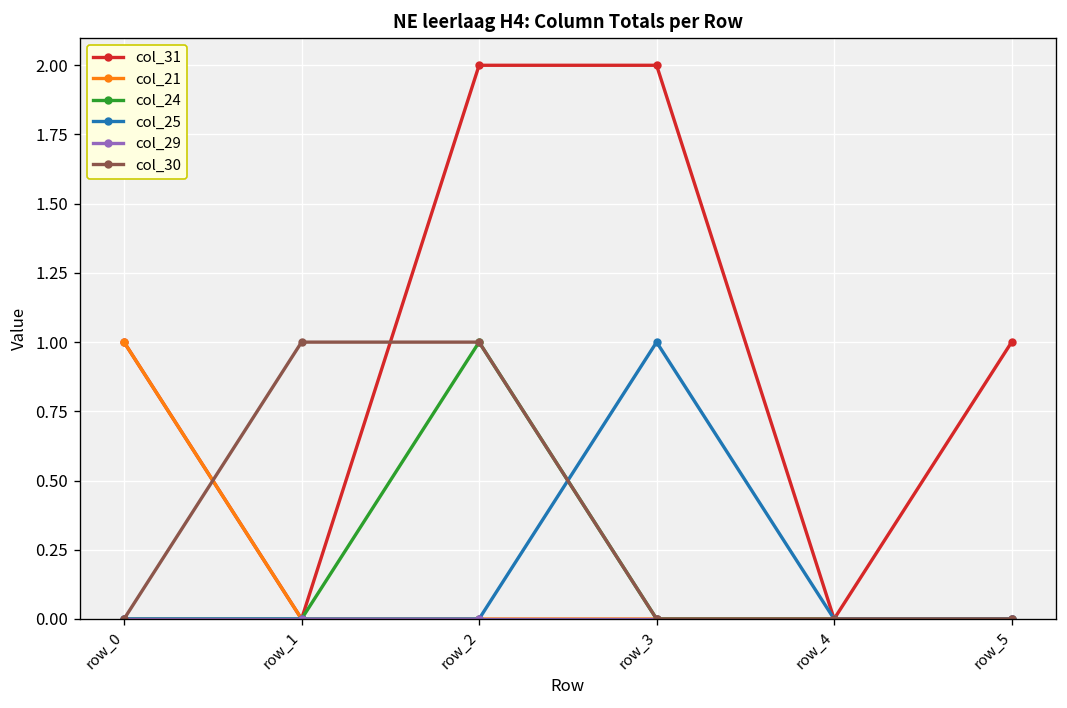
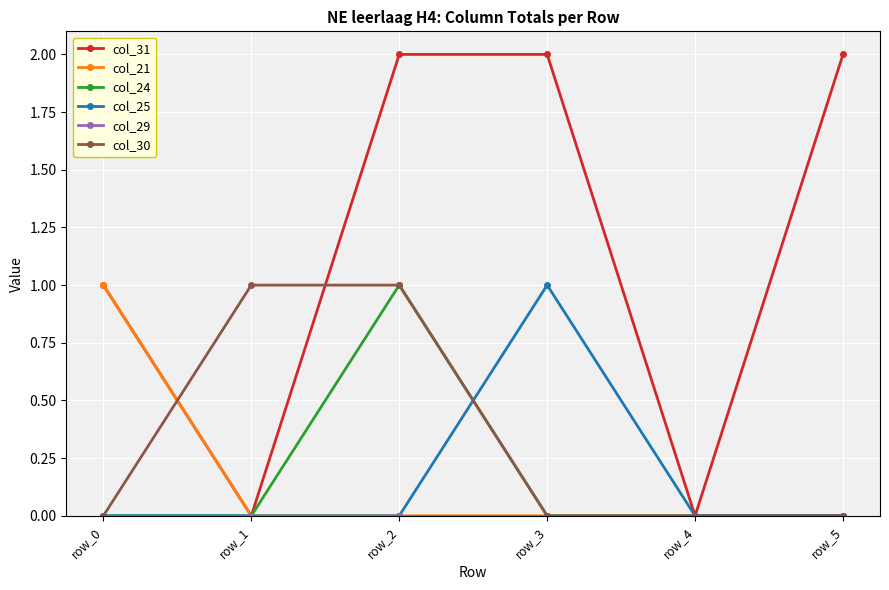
  {
    "col_31": {
      "row_2": 2,
      "row_3": 2,
-     "row_5": 1
+     "row_5": 2
    },
    "col_25": {
      "row_3": 1
    },
    "col_30": {
      "row_1": 1
    }
  }
